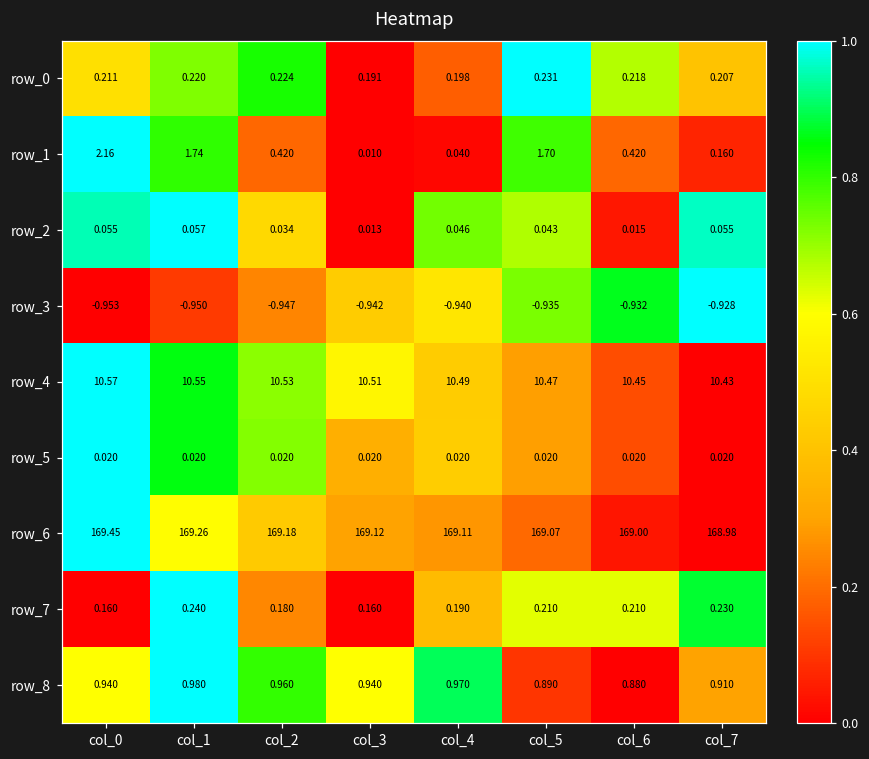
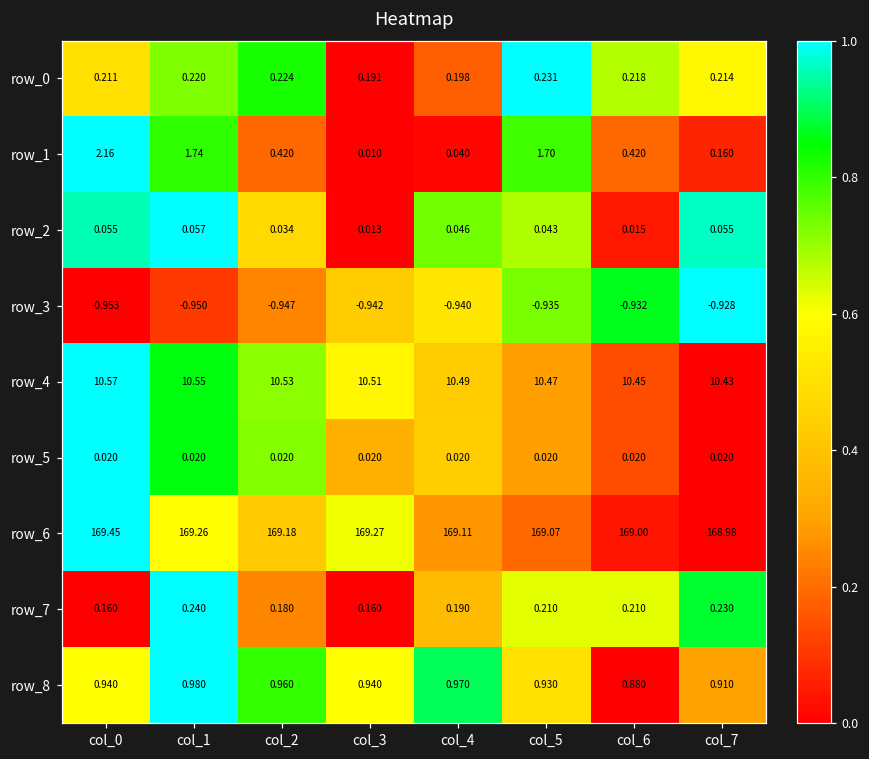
  {
    "row_0": {
      "col_0": 0.211,
      "col_1": 0.220,
      "col_2": 0.224,
      "col_3": 0.191,
      "col_4": 0.198,
      "col_5": 0.231,
      "col_6": 0.218,
-     "col_7": 0.207
+     "col_7": 0.214
    },
    "row_1": {
      "col_0": 2.16,
      "col_1": 1.74,
      "col_2": 0.420,
      "col_3": 0.010,
      "col_4": 0.040,
      "col_5": 1.70,
      "col_6": 0.420,
      "col_7": 0.160
    },
    "row_2": {
      "col_0": 0.055,
      "col_1": 0.057,
      "col_2": 0.034,
      "col_3": 0.013,
      "col_4": 0.046,
      "col_5": 0.043,
      "col_6": 0.015,
      "col_7": 0.055
    },
    "row_3": {
      "col_0": -0.953,
      "col_1": -0.950,
      "col_2": -0.947,
      "col_3": -0.942,
      "col_4": -0.940,
      "col_5": -0.935,
      "col_6": -0.932,
      "col_7": -0.928
    },
    "row_4": {
      "col_0": 10.57,
      "col_1": 10.55,
      "col_2": 10.53,
      "col_3": 10.51,
      "col_4": 10.49,
      "col_5": 10.47,
      "col_6": 10.45,
      "col_7": 10.43
    },
    "row_5": {
      "col_0": 0.020,
      "col_1": 0.020,
      "col_2": 0.020,
      "col_3": 0.020,
      "col_4": 0.020,
      "col_5": 0.020,
      "col_6": 0.020,
      "col_7": 0.020
    },
    "row_6": {
      "col_0": 169.45,
      "col_1": 169.26,
      "col_2": 169.18,
-     "col_3": 169.12,
+     "col_3": 169.27,
      "col_4": 169.11,
      "col_5": 169.07,
      "col_6": 169.00,
      "col_7": 168.98
    },
    "row_7": {
      "col_0": 0.160,
      "col_1": 0.240,
      "col_2": 0.180,
      "col_3": 0.160,
      "col_4": 0.190,
      "col_5": 0.210,
      "col_6": 0.210,
      "col_7": 0.230
    },
    "row_8": {
      "col_0": 0.940,
      "col_1": 0.980,
      "col_2": 0.960,
      "col_3": 0.940,
      "col_4": 0.970,
-     "col_5": 0.890,
+     "col_5": 0.930,
      "col_6": 0.880,
      "col_7": 0.910
    }
  }
